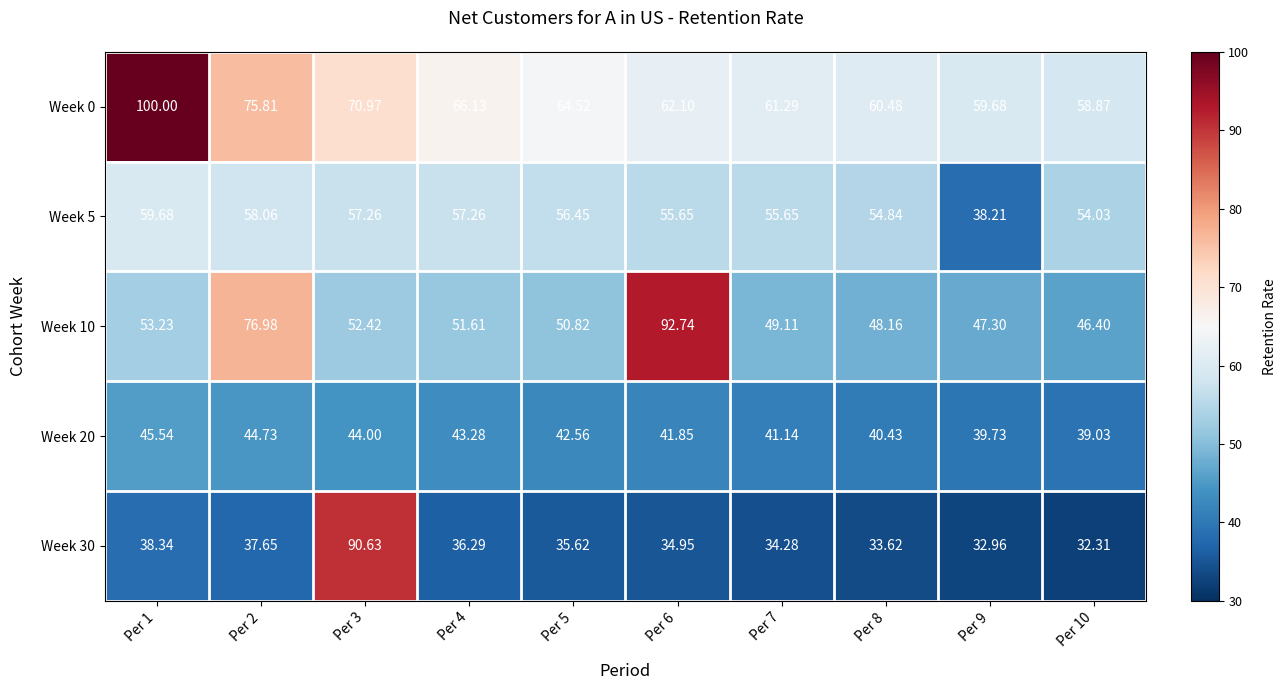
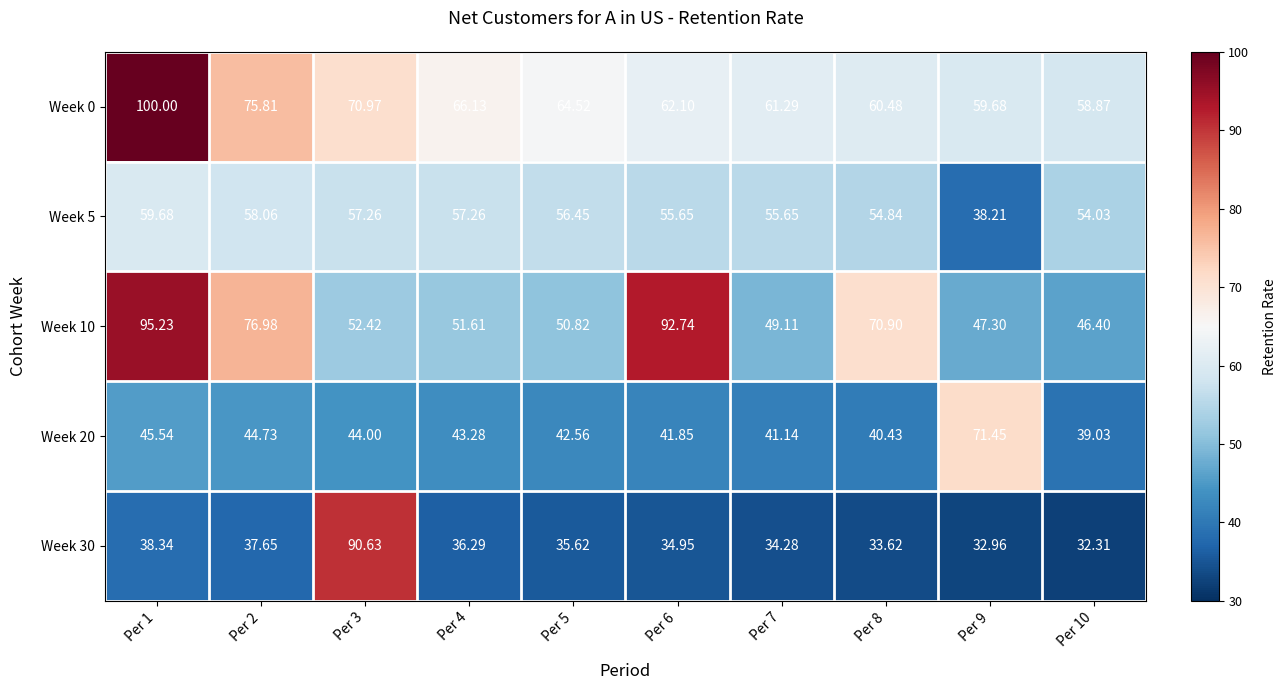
  {
    "Week 0": {
      "Per 1": 100.00,
      "Per 2": 75.81,
      "Per 3": 70.97
    },
    "Week 5": {
      "Per 3": 57.26,
      "Per 4": 57.26,
      "Per 5": 56.45,
      "Per 6": 55.65,
      "Per 7": 55.65,
      "Per 8": 54.84,
      "Per 9": 38.21,
      "Per 10": 54.03
    },
    "Week 10": {
-     "Per 1": 53.23,
+     "Per 1": 95.23,
      "Per 2": 76.98,
      "Per 3": 52.42,
      "Per 4": 51.61,
      "Per 5": 50.82,
      "Per 6": 92.74,
      "Per 7": 49.11,
-     "Per 8": 48.16,
+     "Per 8": 70.90,
      "Per 9": 47.30,
      "Per 10": 46.40
    },
    "Week 20": {
      "Per 1": 45.54,
      "Per 2": 44.73,
      "Per 3": 44.00,
      "Per 4": 43.28,
      "Per 5": 42.56,
      "Per 6": 41.85,
      "Per 7": 41.14,
      "Per 8": 40.43,
-     "Per 9": 39.73,
+     "Per 9": 71.45,
      "Per 10": 39.03
    },
    "Week 30": {
      "Per 1": 38.34,
      "Per 2": 37.65,
      "Per 3": 90.63,
      "Per 4": 36.29,
      "Per 5": 35.62,
      "Per 6": 34.95,
      "Per 7": 34.28,
      "Per 8": 33.62,
      "Per 9": 32.96,
      "Per 10": 32.31
    }
  }
